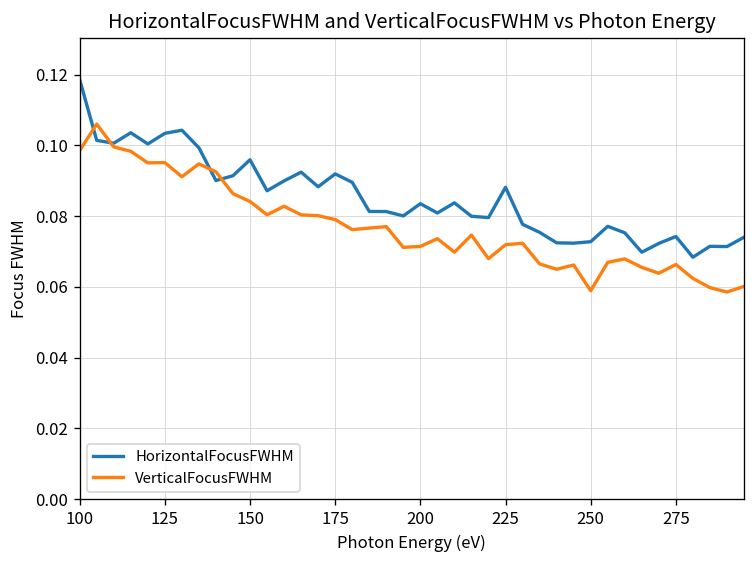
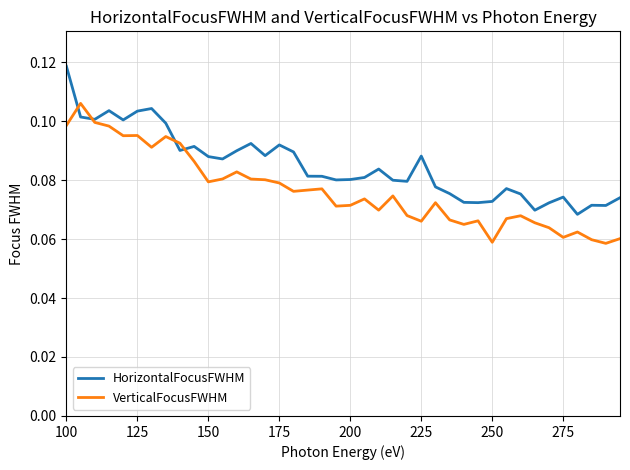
  {
    "HorizontalFocusFWHM": {
      "100": 0.119,
      "125": 0.103,
-     "150": 0.096,
+     "150": 0.088,
      "175": 0.092,
-     "200": 0.084,
+     "200": 0.080,
      "225": 0.088,
      "250": 0.073,
      "275": 0.074
    },
    "VerticalFocusFWHM": {
      "100": 0.099,
      "125": 0.095,
-     "150": 0.084,
+     "150": 0.079,
      "175": 0.079,
      "200": 0.071,
-     "225": 0.072,
+     "225": 0.066,
      "250": 0.059,
-     "275": 0.066
+     "275": 0.061
    }
  }
